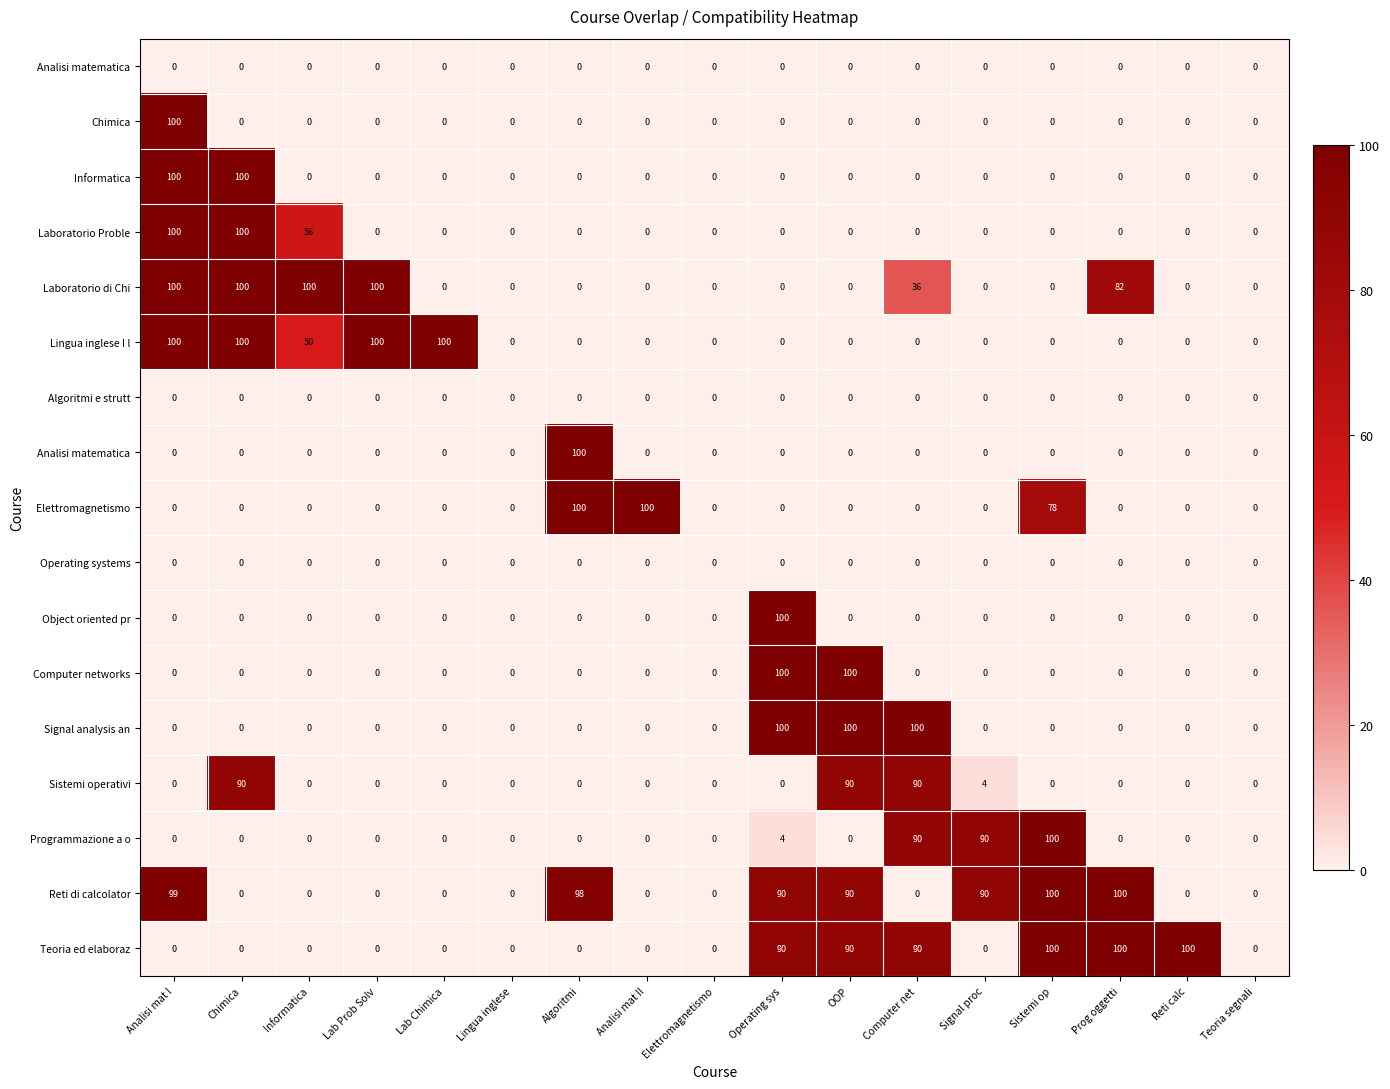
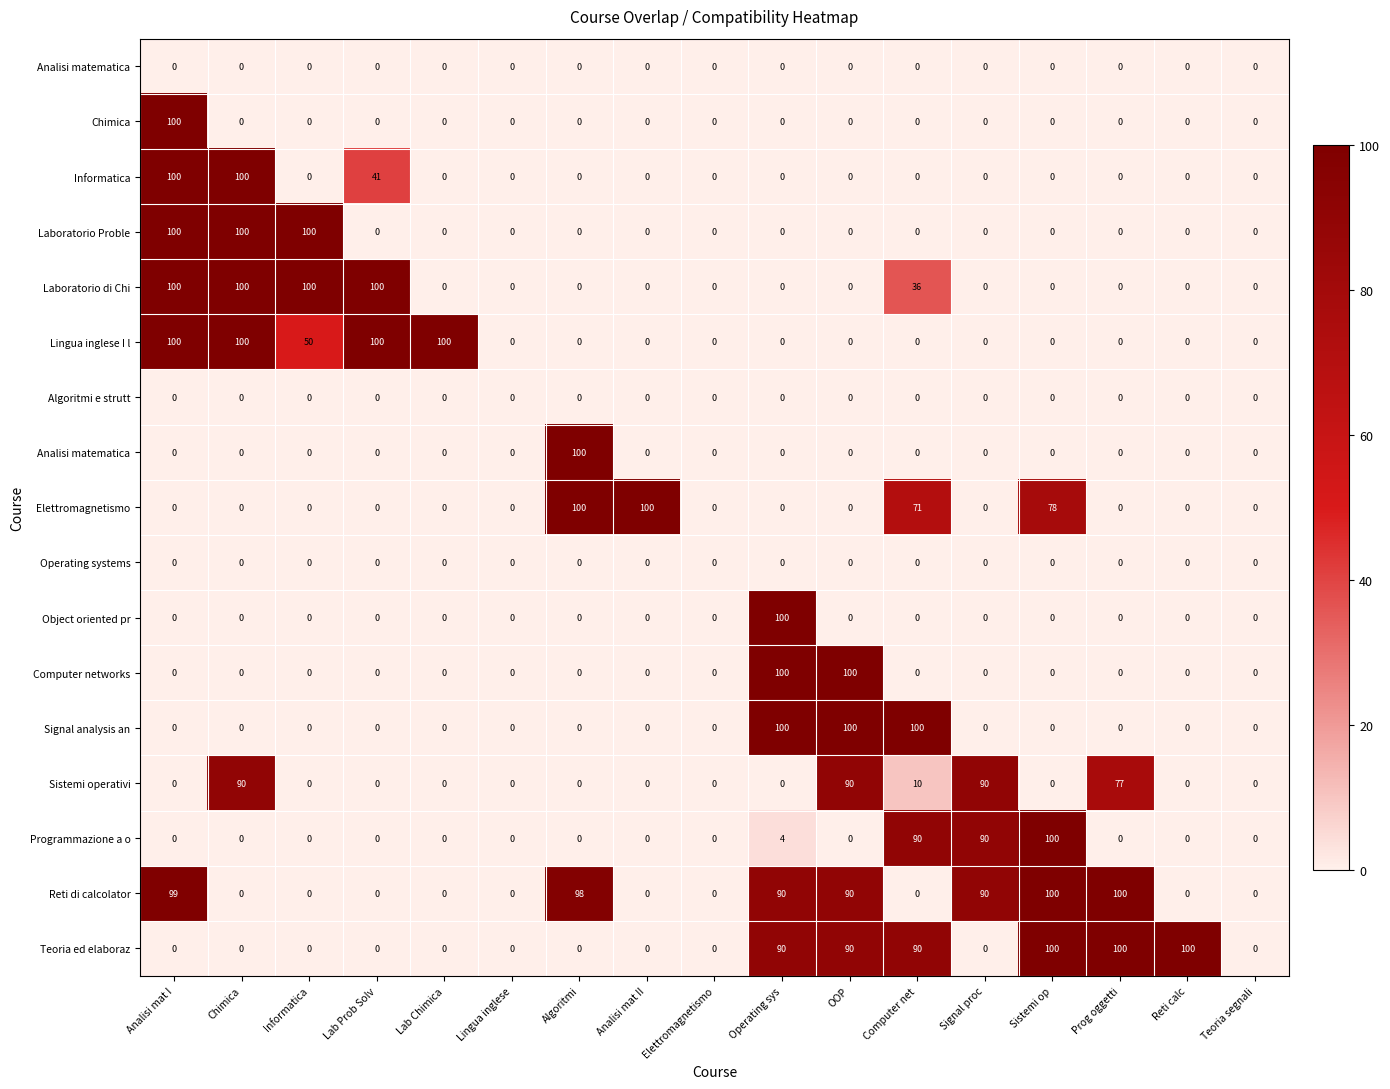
  {
    "Informatica": {
      "Analisi mat I": 100,
      "Chimica": 100,
      "Informatica": 0,
-     "Lab Prob Solv": 0,
+     "Lab Prob Solv": 41,
      "Lab Chimica": 0,
      "Lingua inglese": 0,
      "Algoritmi": 0,
      "Analisi mat II": 0,
      "Elettromagnetismo": 0,
      "Operating sys": 0,
      "OOP": 0,
      "Computer net": 0,
      "Signal proc": 0,
      "Sistemi op": 0,
      "Prog oggetti": 0,
      "Reti calc": 0,
      "Teoria segnali": 0
    },
    "Laboratorio Proble": {
      "Analisi mat I": 100,
      "Chimica": 100,
-     "Informatica": 56,
+     "Informatica": 100,
      "Lab Prob Solv": 0,
      "Lab Chimica": 0,
      "Lingua inglese": 0,
      "Algoritmi": 0,
      "Analisi mat II": 0,
      "Elettromagnetismo": 0,
      "Operating sys": 0,
      "OOP": 0,
      "Computer net": 0,
      "Signal proc": 0,
      "Sistemi op": 0,
      "Prog oggetti": 0,
      "Reti calc": 0,
      "Teoria segnali": 0
    },
    "Laboratorio di Chi": {
      "Analisi mat I": 100,
      "Chimica": 100,
      "Informatica": 100,
      "Lab Prob Solv": 100,
      "Lab Chimica": 0,
      "Lingua inglese": 0,
      "Algoritmi": 0,
      "Analisi mat II": 0,
      "Elettromagnetismo": 0,
      "Operating sys": 0,
      "OOP": 0,
      "Computer net": 36,
      "Signal proc": 0,
      "Sistemi op": 0,
-     "Prog oggetti": 82,
+     "Prog oggetti": 0,
      "Reti calc": 0,
      "Teoria segnali": 0
    },
    "Elettromagnetismo": {
      "Analisi mat I": 0,
      "Chimica": 0,
      "Informatica": 0,
      "Lab Prob Solv": 0,
      "Lab Chimica": 0,
      "Lingua inglese": 0,
      "Algoritmi": 100,
      "Analisi mat II": 100,
      "Elettromagnetismo": 0,
      "Operating sys": 0,
      "OOP": 0,
-     "Computer net": 0,
+     "Computer net": 71,
      "Signal proc": 0,
      "Sistemi op": 78,
      "Prog oggetti": 0,
      "Reti calc": 0,
      "Teoria segnali": 0
    },
    "Sistemi operativi": {
      "Analisi mat I": 0,
      "Chimica": 90,
      "Informatica": 0,
      "Lab Prob Solv": 0,
      "Lab Chimica": 0,
      "Lingua inglese": 0,
      "Algoritmi": 0,
      "Analisi mat II": 0,
      "Elettromagnetismo": 0,
      "Operating sys": 0,
      "OOP": 90,
-     "Computer net": 90,
-     "Signal proc": 4,
+     "Computer net": 10,
+     "Signal proc": 90,
      "Sistemi op": 0,
-     "Prog oggetti": 0,
+     "Prog oggetti": 77,
      "Reti calc": 0,
      "Teoria segnali": 0
    }
  }
